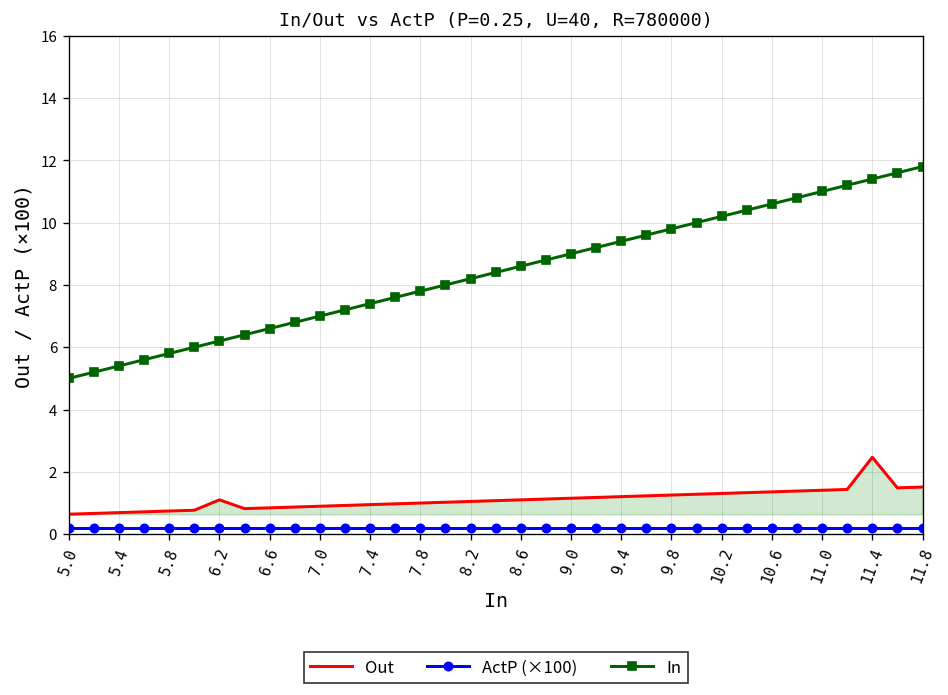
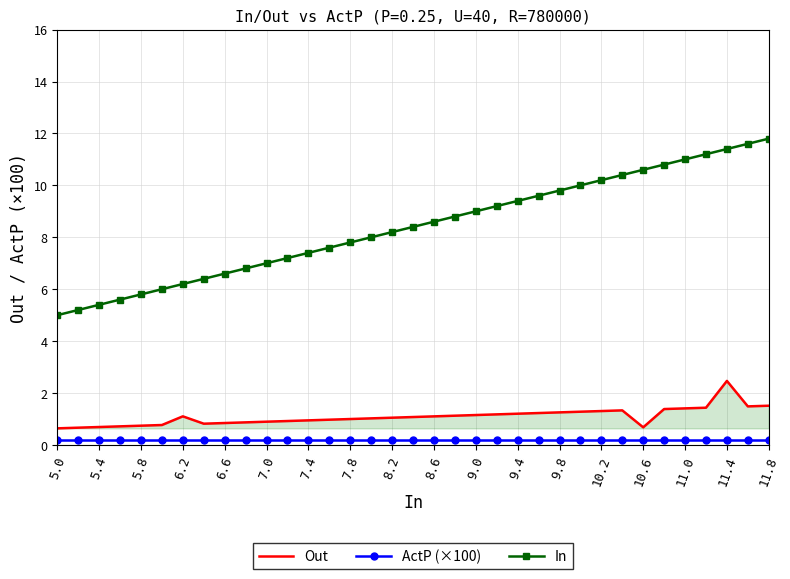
  {
    "Out": {
      "5.0": 0.6,
      "5.4": 0.7,
      "5.8": 0.7,
      "6.2": 1.1,
      "6.6": 0.8,
      "7.0": 0.9,
      "7.4": 0.9,
      "7.8": 1.0,
      "8.2": 1.1,
      "8.6": 1.1,
      "9.0": 1.2,
      "9.4": 1.2,
      "9.8": 1.3,
      "10.2": 1.3,
-     "10.6": 1.4,
+     "10.6": 0.7,
      "11.0": 1.4,
      "11.4": 2.5,
      "11.8": 1.5
    },
    "ActP (×100)": {
      "5.0": 0.2,
      "5.4": 0.2,
      "5.8": 0.2,
      "6.2": 0.2,
      "6.6": 0.2,
      "7.0": 0.2,
      "7.4": 0.2,
      "7.8": 0.2,
      "8.2": 0.2,
      "8.6": 0.2,
      "9.0": 0.2,
      "9.4": 0.2,
      "9.8": 0.2,
      "10.2": 0.2,
      "10.6": 0.2,
      "11.0": 0.2,
      "11.4": 0.2,
      "11.8": 0.2
    },
    "In": {
      "5.0": 5.0,
      "5.4": 5.4,
      "5.8": 5.8,
      "6.2": 6.2,
      "6.6": 6.6,
      "7.0": 7.0,
      "7.4": 7.4,
      "7.8": 7.8,
      "8.2": 8.2,
      "8.6": 8.6,
      "9.0": 9.0,
      "9.4": 9.4,
      "9.8": 9.8,
      "10.2": 10.2,
      "10.6": 10.6,
      "11.0": 11.0,
      "11.4": 11.4,
      "11.8": 11.8
    }
  }
